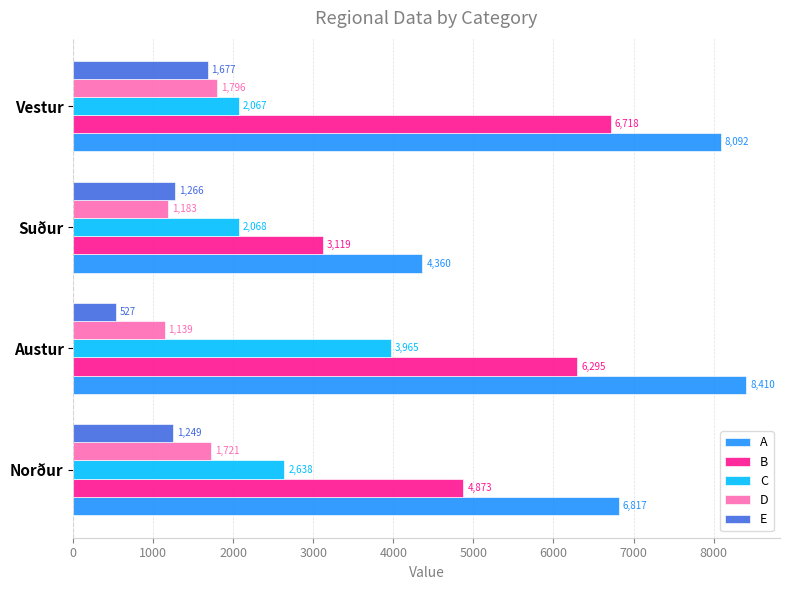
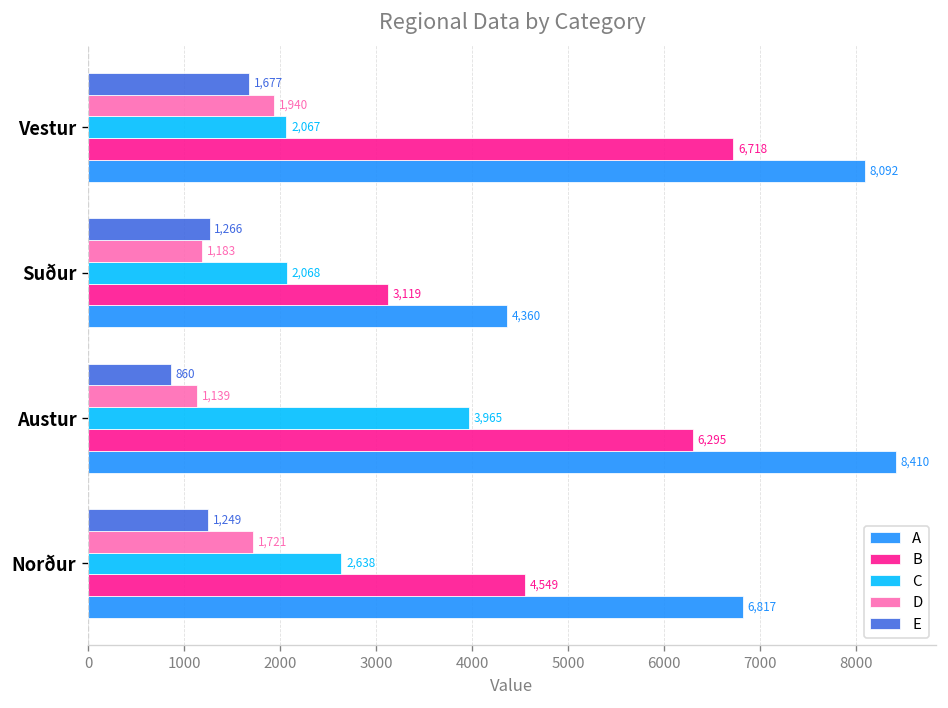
  {
    "B": {
      "Vestur": "6,718",
      "Suður": "3,119",
      "Austur": "6,295",
-     "Norður": "4,873"
+     "Norður": "4,549"
    },
    "D": {
-     "Vestur": "1,796",
+     "Vestur": "1,940",
      "Suður": "1,183",
      "Austur": "1,139",
      "Norður": "1,721"
    },
    "E": {
      "Vestur": "1,677",
      "Suður": "1,266",
-     "Austur": "527",
+     "Austur": "860",
      "Norður": "1,249"
    }
  }
